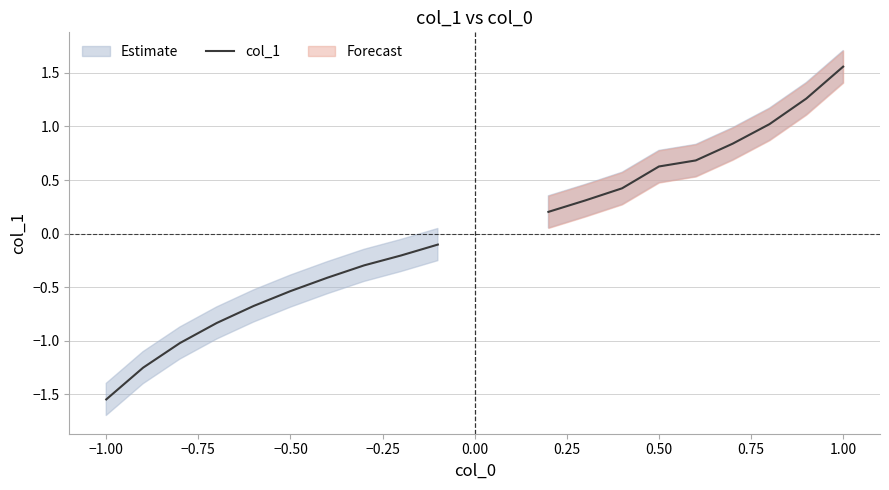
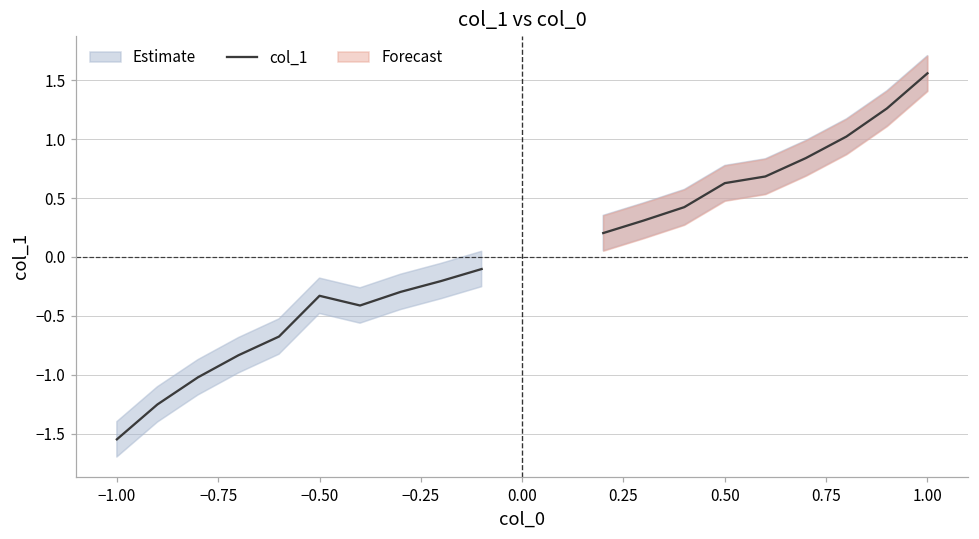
  {
    "col_1": {
      "−1.00": -1.55,
-     "−0.50": -0.54,
+     "−0.50": -0.33,
      "0.50": 0.63,
      "1.00": 1.56
    }
  }
